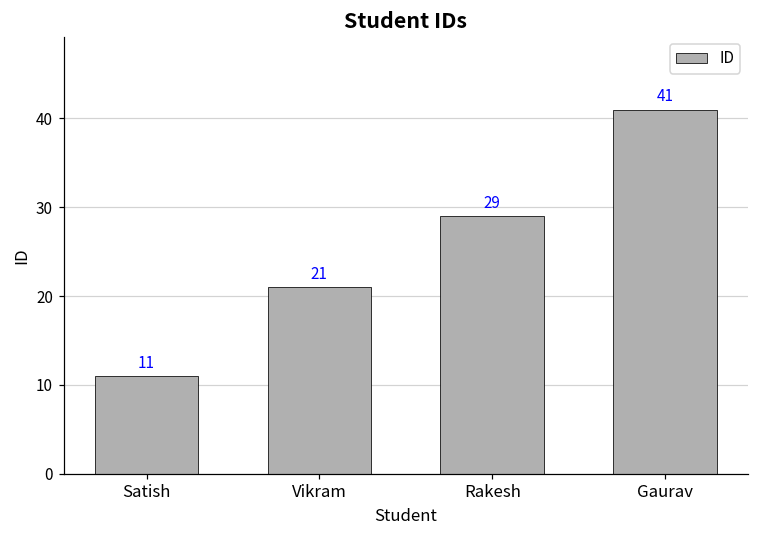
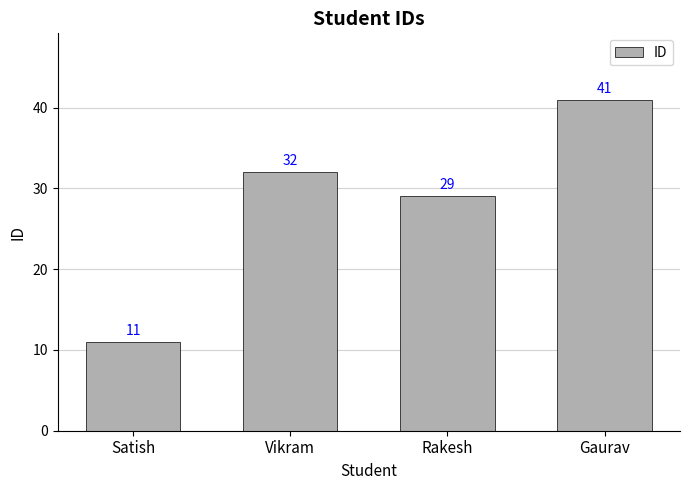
  {
    "Satish": 11,
-   "Vikram": 21,
+   "Vikram": 32,
    "Rakesh": 29,
    "Gaurav": 41
  }
